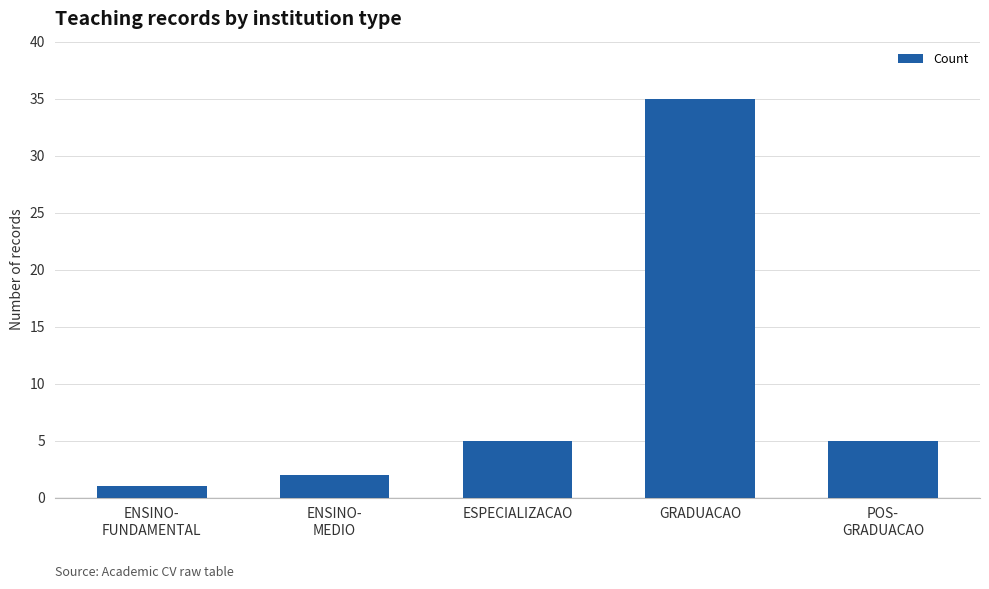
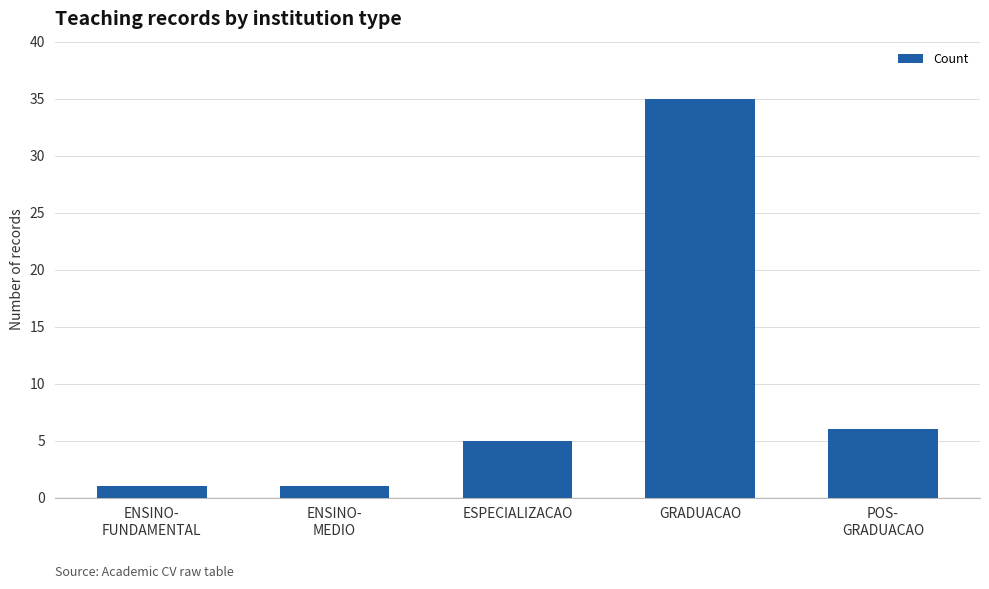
  {
    "ENSINO- FUNDAMENTAL": 1,
-   "ENSINO- MEDIO": 2,
+   "ENSINO- MEDIO": 1,
    "ESPECIALIZACAO": 5,
    "GRADUACAO": 35,
-   "POS- GRADUACAO": 5
+   "POS- GRADUACAO": 6
  }
